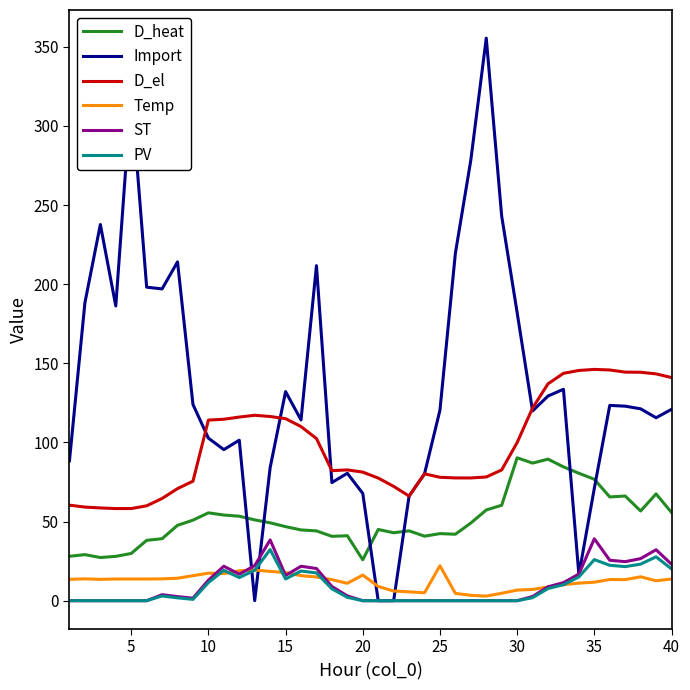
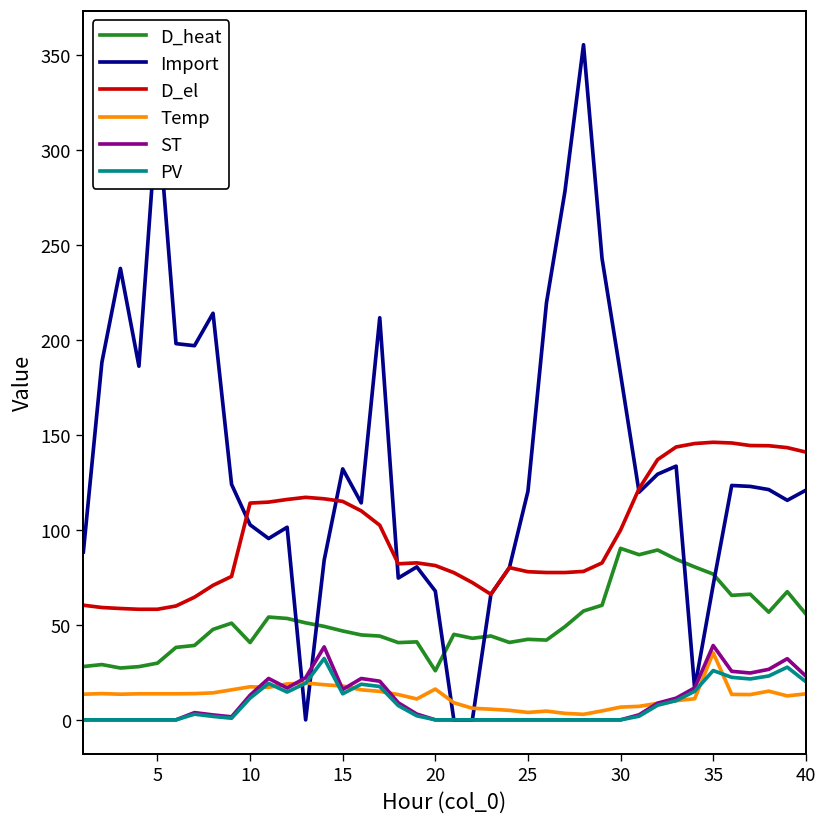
  {
    "D_heat": {
      "5": 30,
-     "10": 56,
+     "10": 41,
      "15": 47,
      "20": 26,
      "25": 42,
      "30": 90,
      "35": 77,
      "40": 56
    },
    "Import": {
      "10": 103,
      "15": 132,
      "20": 68,
      "25": 120,
      "30": 182,
      "35": 71,
      "40": 121
    },
    "D_el": {
      "5": 58,
      "10": 114,
      "15": 115,
      "20": 81,
      "25": 78,
      "30": 100,
      "35": 146,
      "40": 141
    },
    "Temp": {
      "5": 14,
      "10": 17,
      "15": 18,
      "20": 16,
-     "25": 22,
+     "25": 4,
      "30": 7,
-     "35": 12,
+     "35": 35,
      "40": 14
    },
    "ST": {
      "15": 16,
      "35": 39,
      "40": 23
    },
    "PV": {
      "15": 14,
      "35": 26,
      "40": 20
    }
  }
